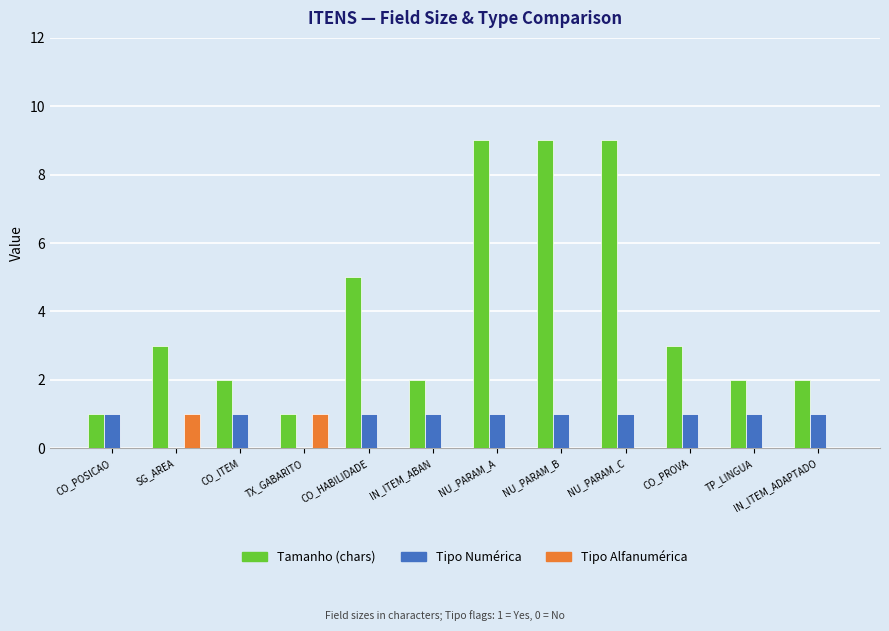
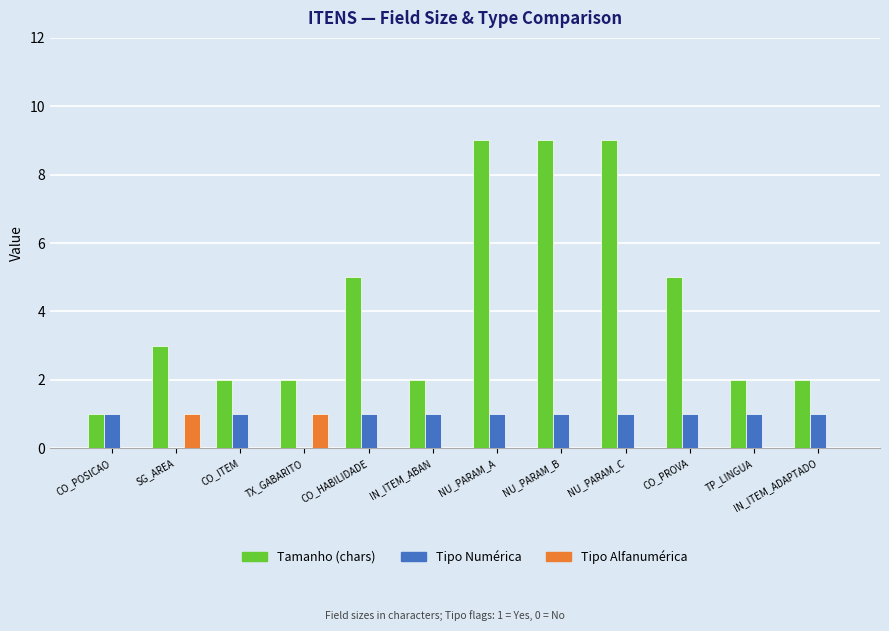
  {
    "Tamanho (chars)": {
      "CO_POSICAO": 1,
      "SG_AREA": 3,
      "CO_ITEM": 2,
-     "TX_GABARITO": 1,
+     "TX_GABARITO": 2,
      "CO_HABILIDADE": 5,
      "IN_ITEM_ABAN": 2,
      "NU_PARAM_A": 9,
      "NU_PARAM_B": 9,
      "NU_PARAM_C": 9,
-     "CO_PROVA": 3,
+     "CO_PROVA": 5,
      "TP_LINGUA": 2,
      "IN_ITEM_ADAPTADO": 2
    },
    "Tipo Numérica": {
      "CO_POSICAO": 1,
      "SG_AREA": 0,
      "CO_ITEM": 1,
      "TX_GABARITO": 0,
      "CO_HABILIDADE": 1,
      "IN_ITEM_ABAN": 1,
      "NU_PARAM_A": 1,
      "NU_PARAM_B": 1,
      "NU_PARAM_C": 1,
      "CO_PROVA": 1,
      "TP_LINGUA": 1,
      "IN_ITEM_ADAPTADO": 1
    },
    "Tipo Alfanumérica": {
      "CO_POSICAO": 0,
      "SG_AREA": 1,
      "CO_ITEM": 0,
      "TX_GABARITO": 1,
      "CO_HABILIDADE": 0,
      "IN_ITEM_ABAN": 0,
      "NU_PARAM_A": 0,
      "NU_PARAM_B": 0,
      "NU_PARAM_C": 0,
      "CO_PROVA": 0,
      "TP_LINGUA": 0,
      "IN_ITEM_ADAPTADO": 0
    }
  }
